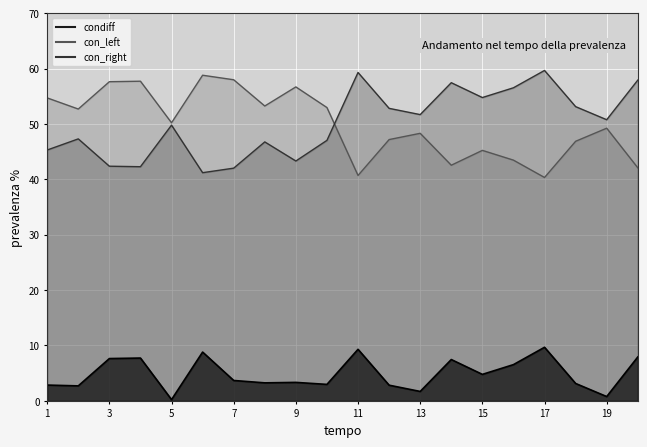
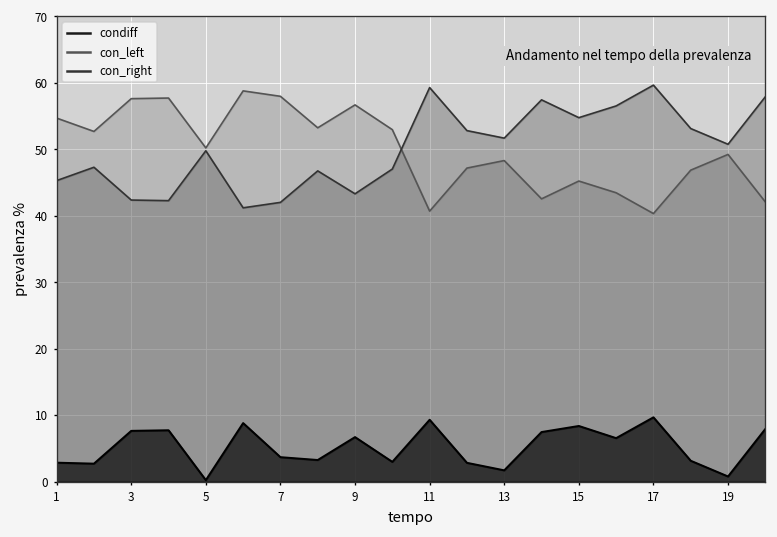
  {
    "condiff": {
      "1": 3,
      "3": 8,
      "5": 0,
      "7": 4,
-     "9": 3,
+     "9": 7,
      "11": 9,
      "13": 2,
-     "15": 5,
+     "15": 8,
      "17": 10,
      "19": 1
    }
  }
